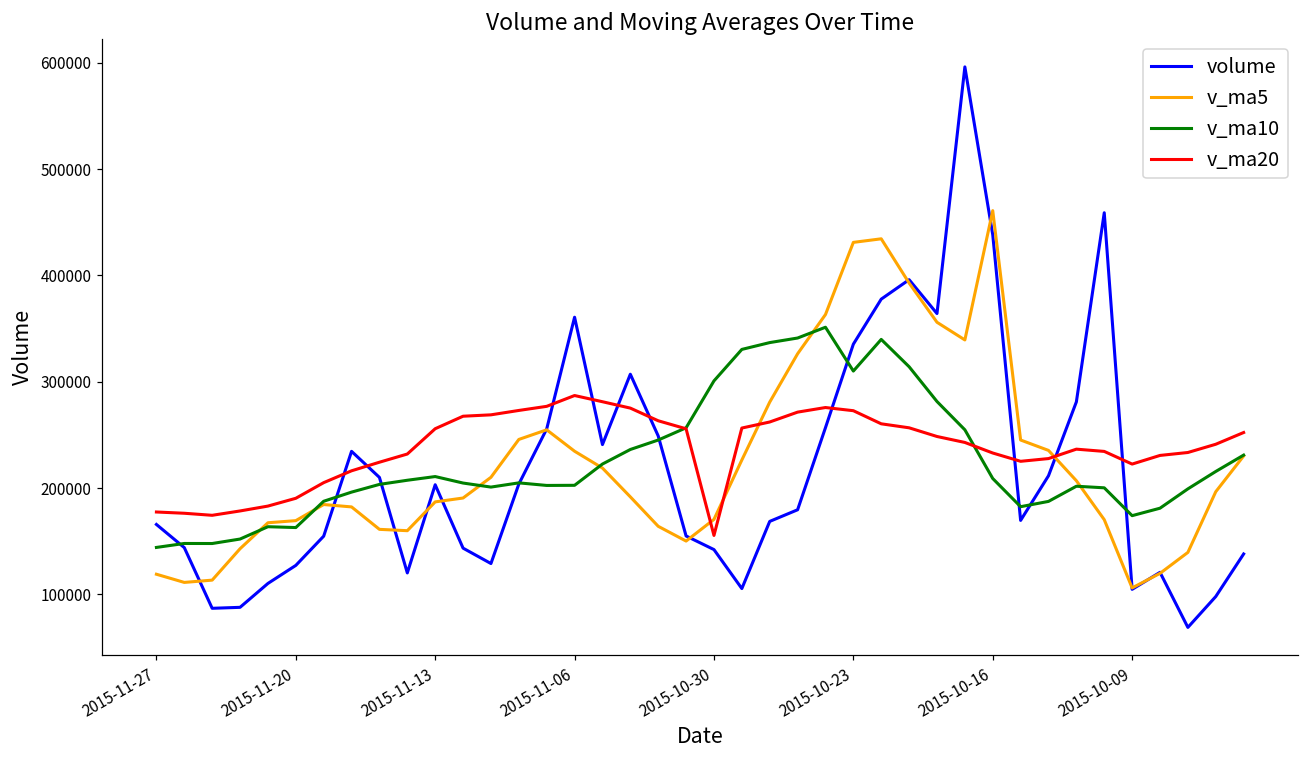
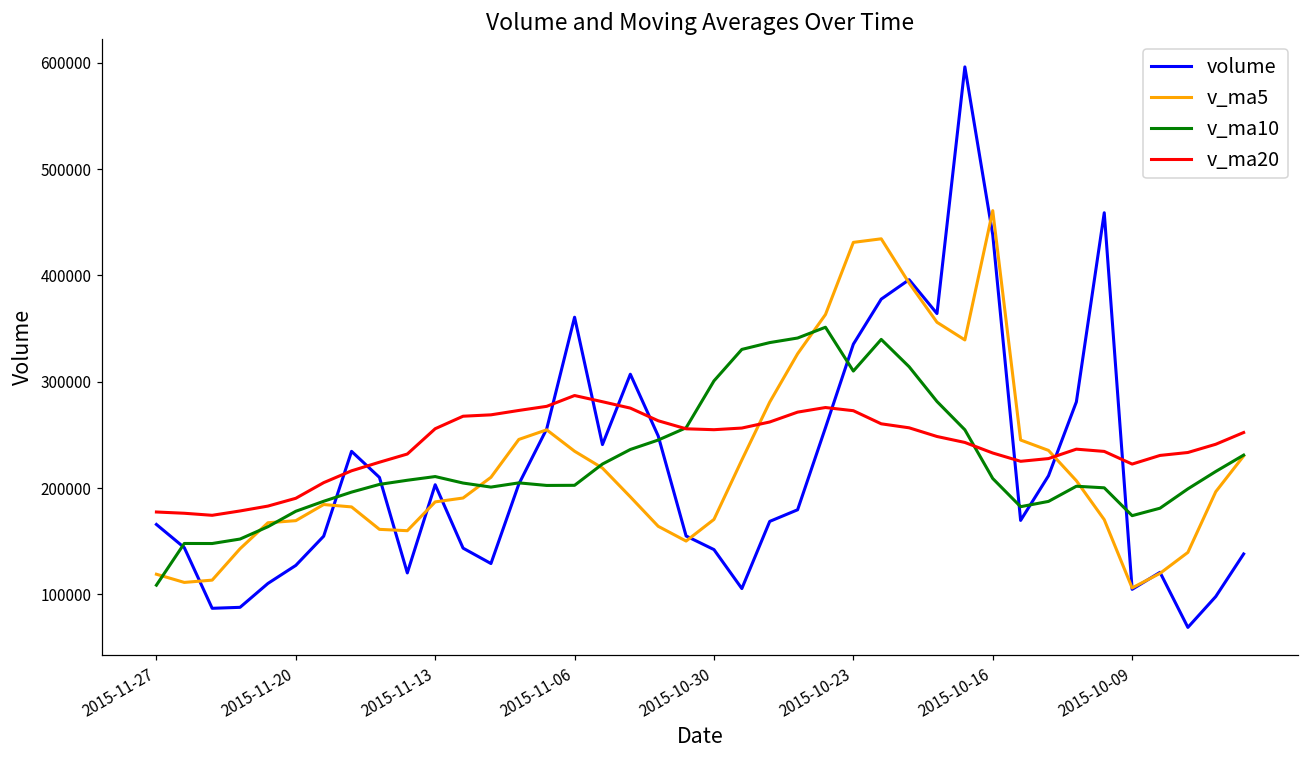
  {
    "volume": {
      "2015-11-27": 170000,
      "2015-11-20": 130000,
      "2015-11-13": 200000,
      "2015-11-06": 360000,
      "2015-10-30": 140000,
      "2015-10-23": 340000,
      "2015-10-16": 440000
    },
    "v_ma5": {
      "2015-11-27": 120000,
      "2015-11-20": 170000,
      "2015-11-13": 190000,
      "2015-11-06": 230000,
      "2015-10-30": 170000,
      "2015-10-23": 430000,
      "2015-10-16": 460000
    },
    "v_ma10": {
-     "2015-11-27": 140000,
-     "2015-11-20": 160000,
+     "2015-11-27": 110000,
+     "2015-11-20": 180000,
      "2015-11-13": 210000,
      "2015-11-06": 200000,
      "2015-10-30": 300000,
      "2015-10-23": 310000,
      "2015-10-16": 210000,
      "2015-10-09": 170000
    },
    "v_ma20": {
      "2015-11-27": 180000,
      "2015-11-20": 190000,
      "2015-11-13": 260000,
      "2015-11-06": 290000,
-     "2015-10-30": 160000,
+     "2015-10-30": 250000,
      "2015-10-23": 270000,
      "2015-10-16": 230000,
      "2015-10-09": 220000
    }
  }
